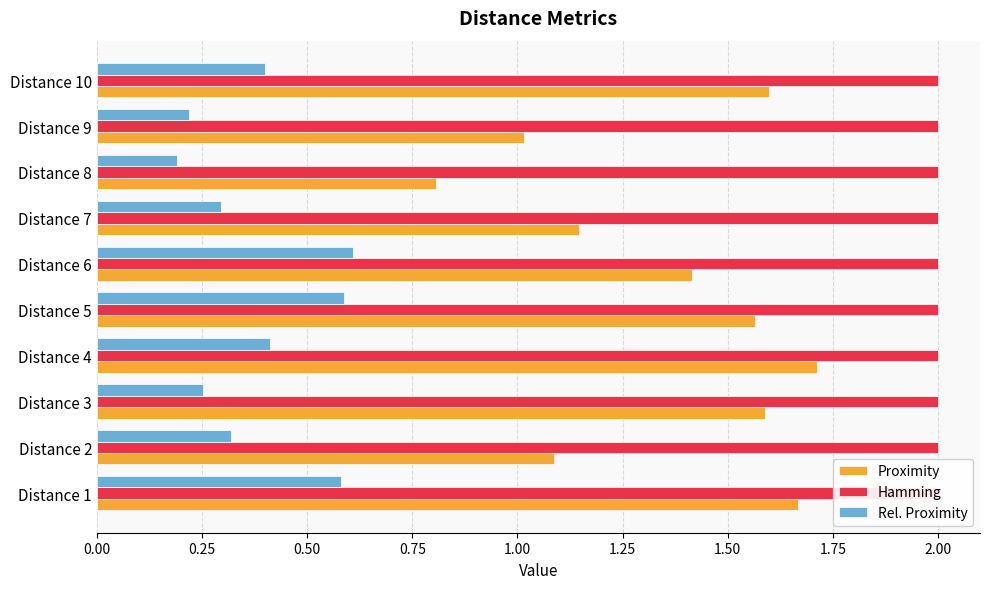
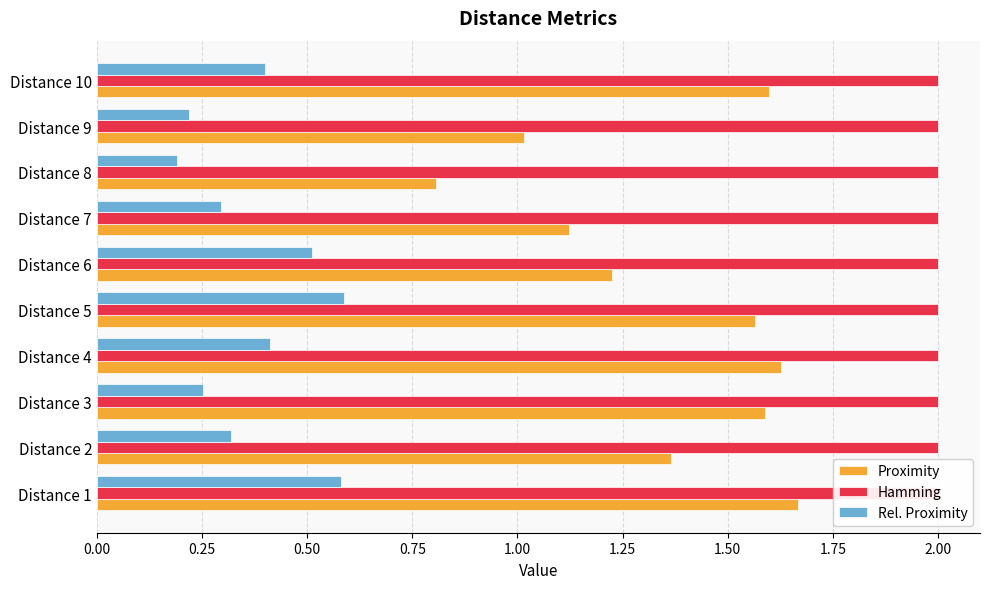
  {
    "Proximity": {
      "Distance 10": 1.60,
      "Distance 9": 1.02,
      "Distance 8": 0.81,
-     "Distance 7": 1.15,
-     "Distance 6": 1.42,
+     "Distance 7": 1.12,
+     "Distance 6": 1.22,
      "Distance 5": 1.56,
-     "Distance 4": 1.71,
+     "Distance 4": 1.63,
      "Distance 3": 1.59,
-     "Distance 2": 1.09,
+     "Distance 2": 1.36,
      "Distance 1": 1.67
    },
    "Hamming": {
      "Distance 10": 2.00,
      "Distance 9": 2.00,
      "Distance 8": 2.00,
      "Distance 7": 2.00,
      "Distance 6": 2.00,
      "Distance 5": 2.00,
      "Distance 4": 2.00,
      "Distance 3": 2.00,
      "Distance 2": 2.00
    },
    "Rel. Proximity": {
      "Distance 10": 0.40,
      "Distance 9": 0.22,
      "Distance 8": 0.19,
      "Distance 7": 0.29,
-     "Distance 6": 0.61,
+     "Distance 6": 0.51,
      "Distance 5": 0.59,
      "Distance 4": 0.41,
      "Distance 3": 0.25,
      "Distance 2": 0.32,
      "Distance 1": 0.58
    }
  }
